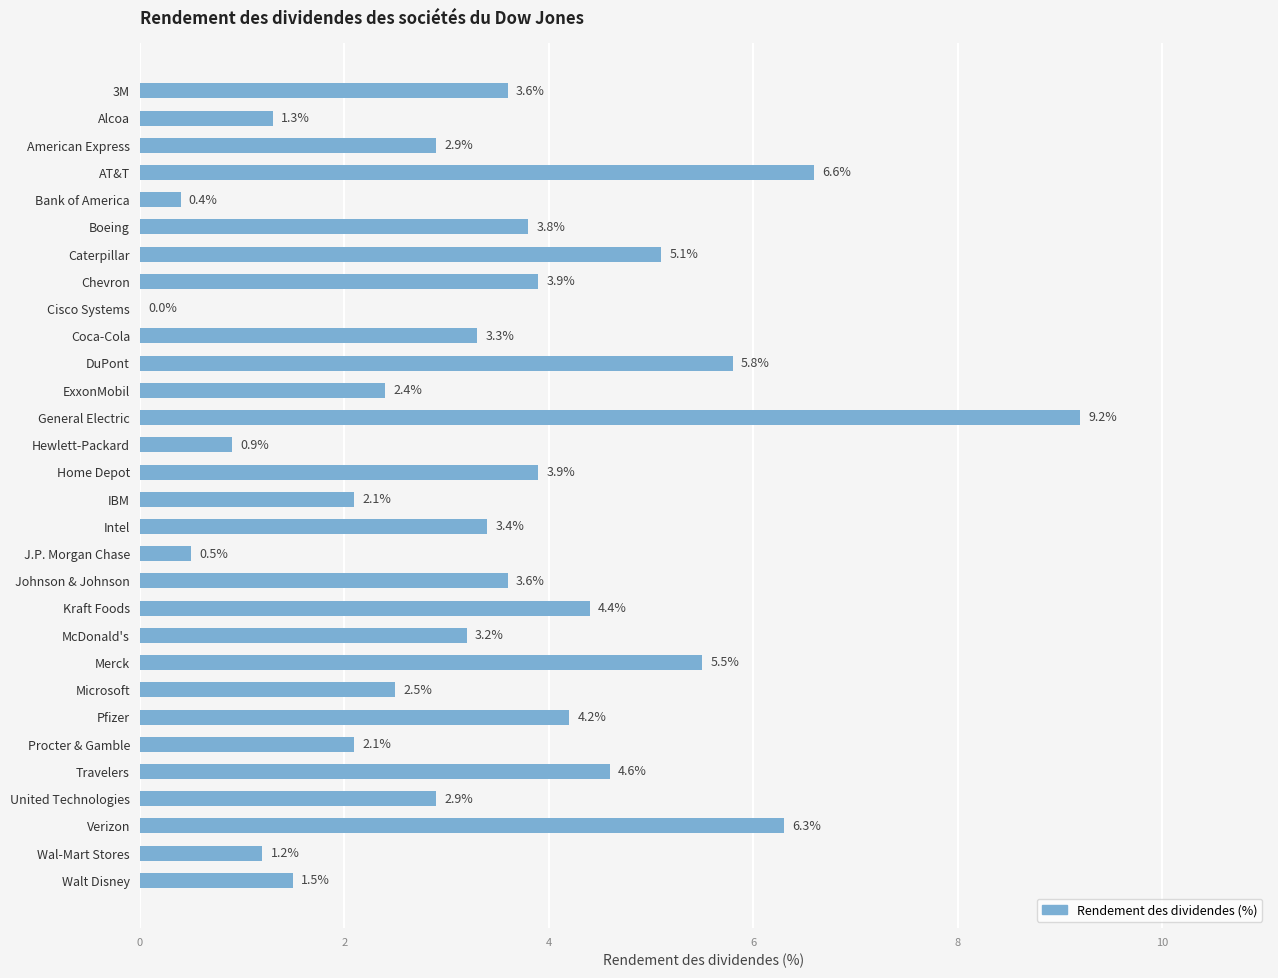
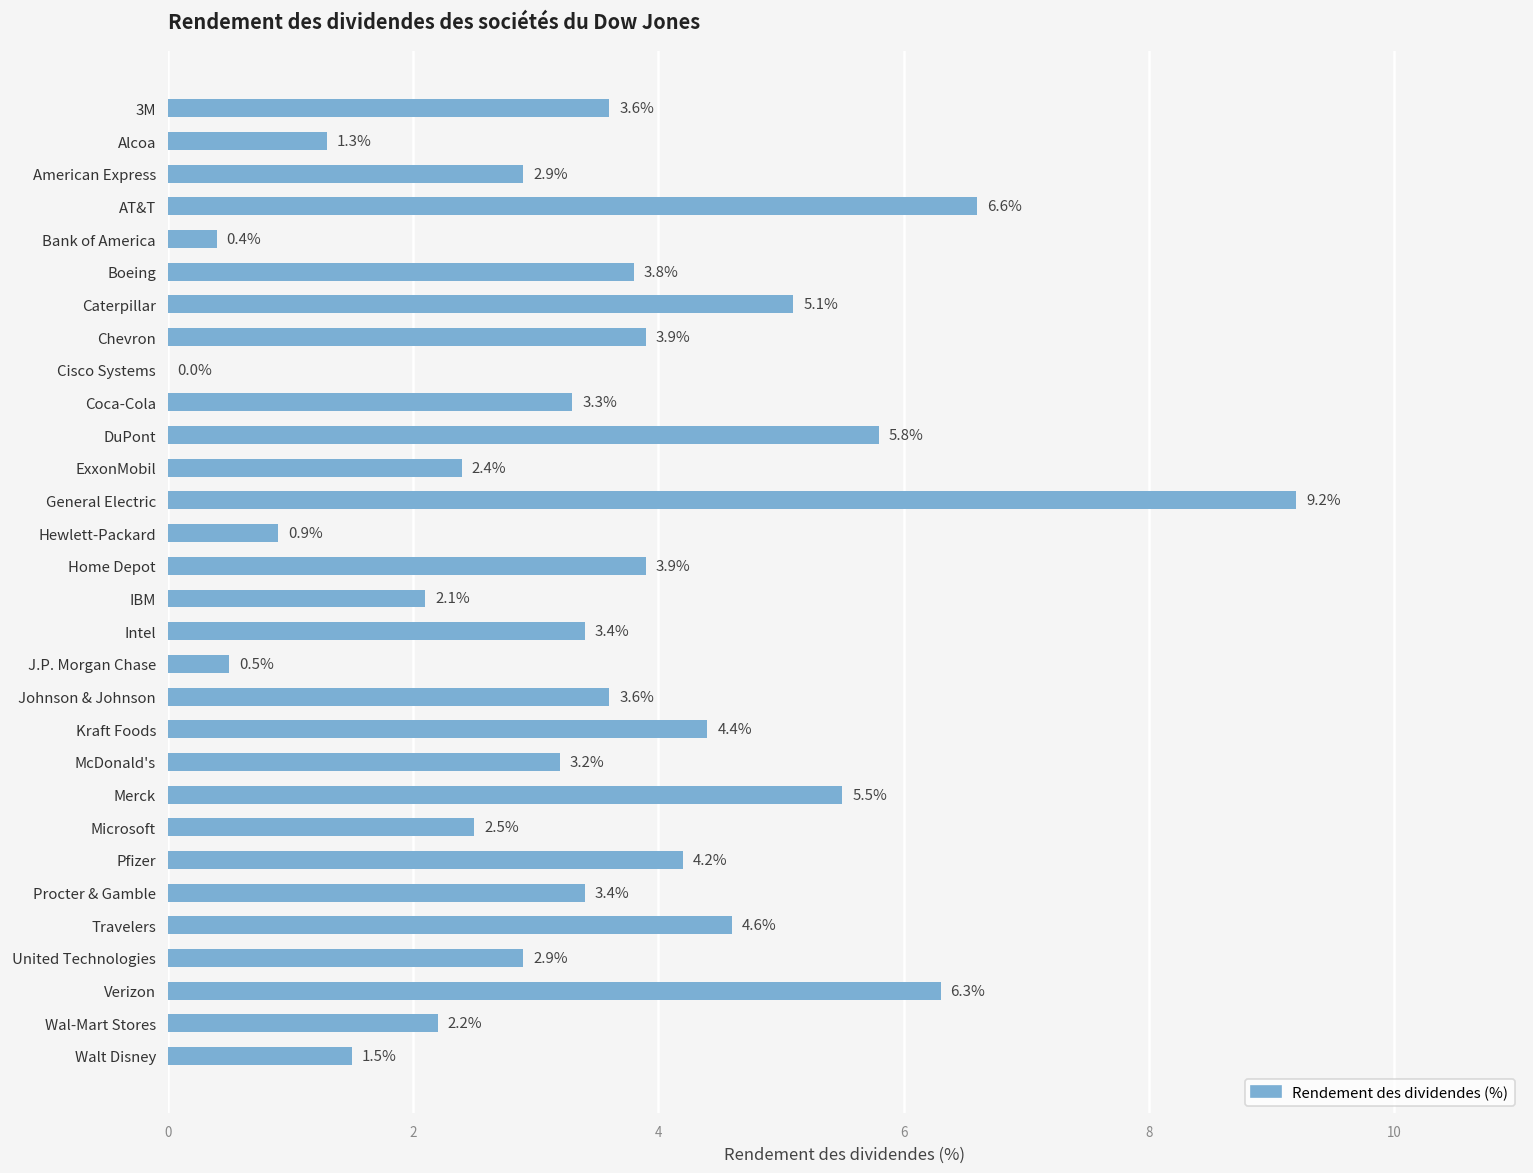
  {
    "3M": "3.6%",
    "Alcoa": "1.3%",
    "American Express": "2.9%",
    "AT&T": "6.6%",
    "Bank of America": "0.4%",
    "Boeing": "3.8%",
    "Caterpillar": "5.1%",
    "Chevron": "3.9%",
    "Cisco Systems": "0.0%",
    "Coca-Cola": "3.3%",
    "DuPont": "5.8%",
    "ExxonMobil": "2.4%",
    "General Electric": "9.2%",
    "Hewlett-Packard": "0.9%",
    "Home Depot": "3.9%",
    "IBM": "2.1%",
    "Intel": "3.4%",
    "J.P. Morgan Chase": "0.5%",
    "Johnson & Johnson": "3.6%",
    "Kraft Foods": "4.4%",
    "McDonald's": "3.2%",
    "Merck": "5.5%",
    "Microsoft": "2.5%",
    "Pfizer": "4.2%",
-   "Procter & Gamble": "2.1%",
+   "Procter & Gamble": "3.4%",
    "Travelers": "4.6%",
    "United Technologies": "2.9%",
    "Verizon": "6.3%",
-   "Wal-Mart Stores": "1.2%",
+   "Wal-Mart Stores": "2.2%",
    "Walt Disney": "1.5%"
  }
